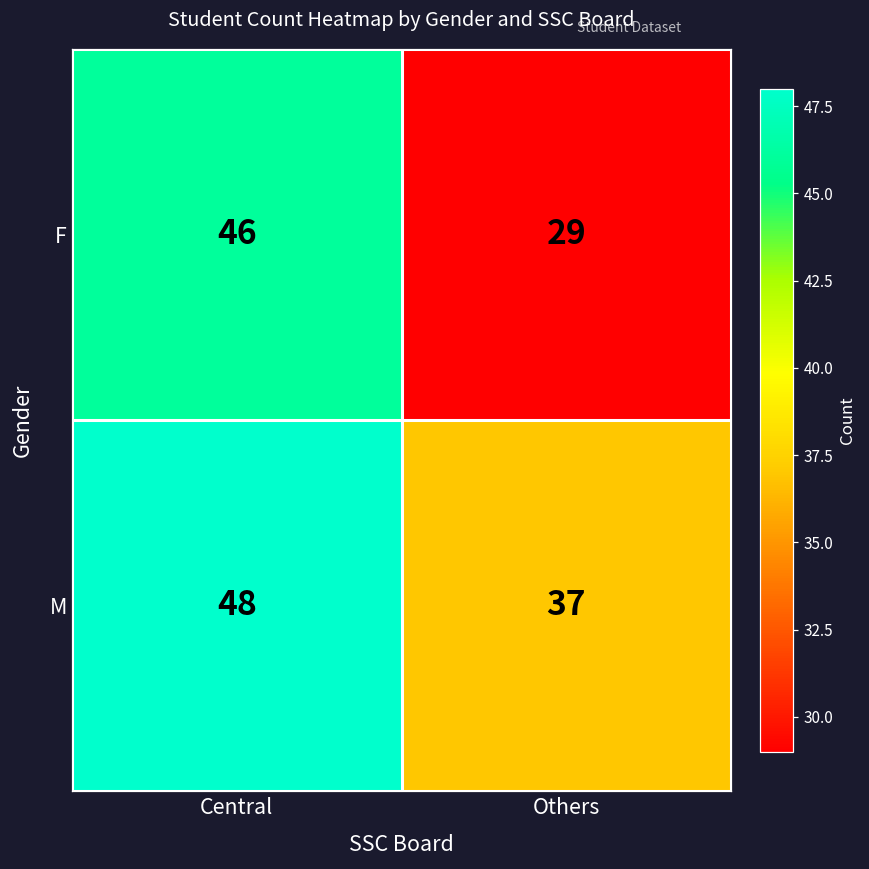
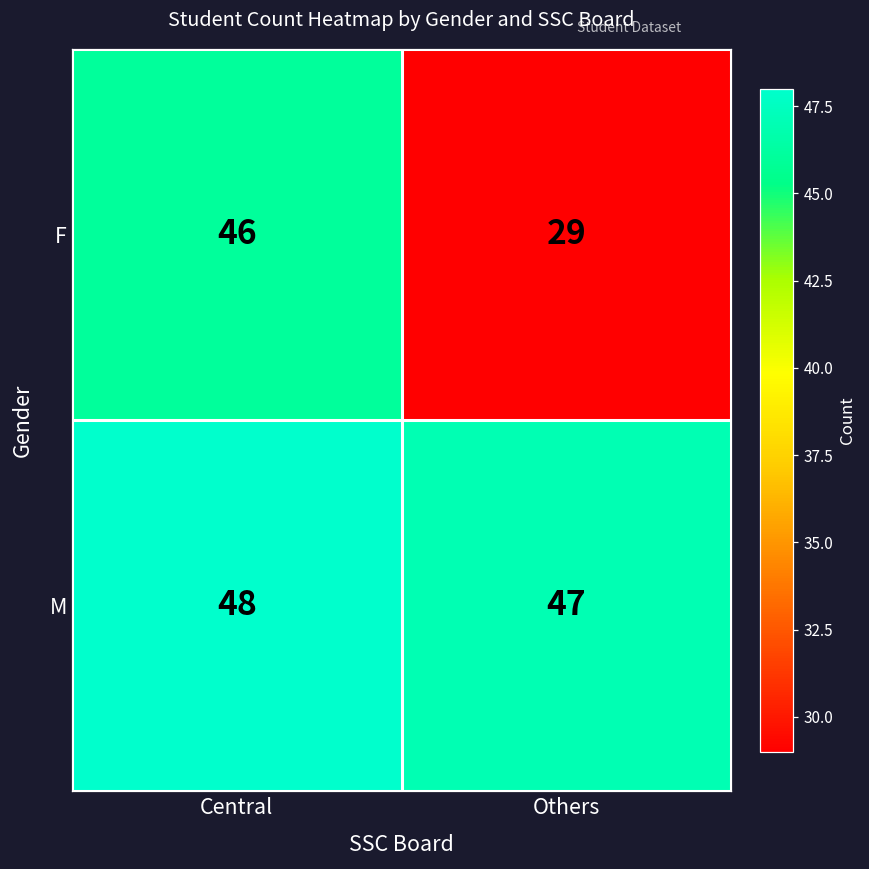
  {
    "F": {
      "Central": 46,
      "Others": 29
    },
    "M": {
      "Central": 48,
-     "Others": 37
+     "Others": 47
    }
  }
